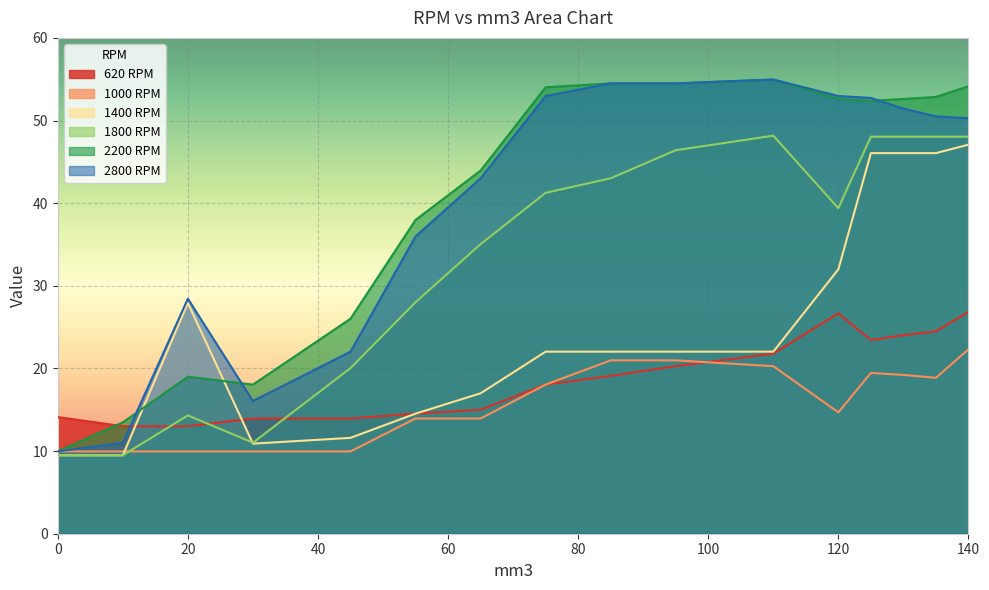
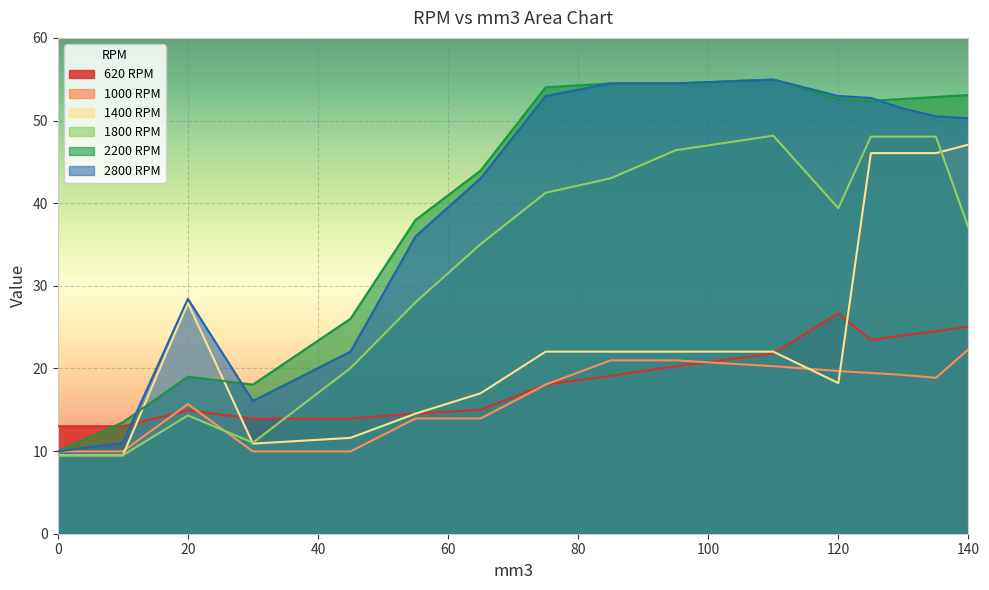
  {
    "620 RPM": {
-     "0": 14,
-     "20": 13,
+     "0": 13,
+     "20": 15,
      "120": 27,
-     "140": 27
+     "140": 25
    },
    "1000 RPM": {
-     "20": 10,
-     "120": 15,
+     "20": 16,
+     "120": 20,
      "140": 22
    },
    "1400 RPM": {
      "20": 28,
-     "120": 32,
+     "120": 18,
      "140": 47
    },
    "1800 RPM": {
      "20": 14,
      "120": 39,
-     "140": 48
+     "140": 37
    },
    "2200 RPM": {
      "20": 19,
      "120": 53,
-     "140": 54
+     "140": 53
    },
    "2800 RPM": {
      "20": 28,
      "120": 53,
      "140": 50
    }
  }
